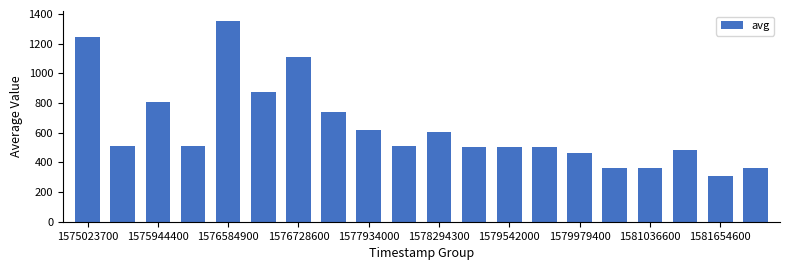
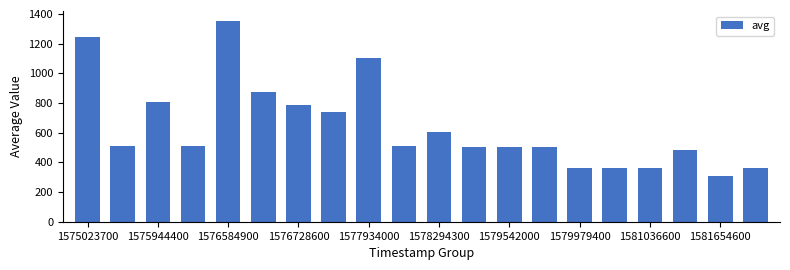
  {
    "1575023700": 1240,
    "1575944400": 810,
    "1576584900": 1350,
-   "1576728600": 1110,
-   "1577934000": 620,
+   "1576728600": 790,
+   "1577934000": 1100,
    "1578294300": 600,
    "1579542000": 500,
-   "1579979400": 460,
+   "1579979400": 360,
    "1581036600": 360,
    "1581654600": 310
  }
